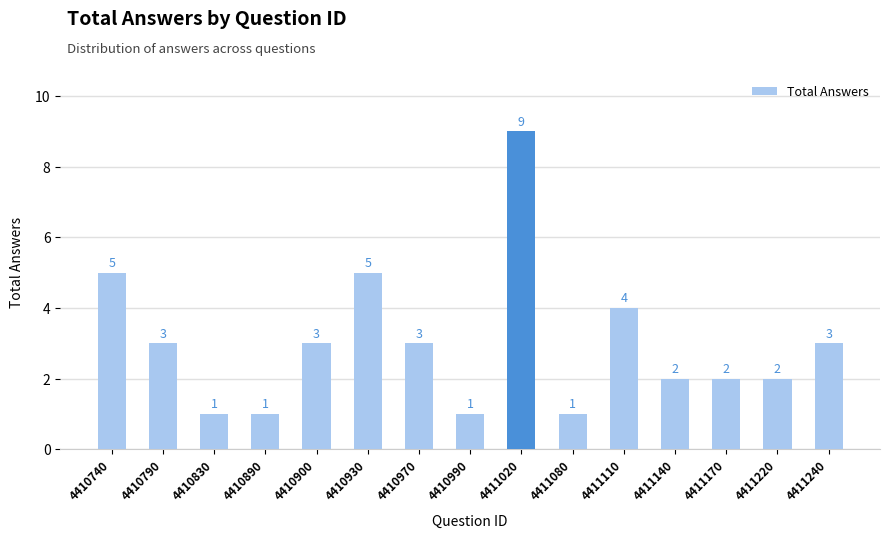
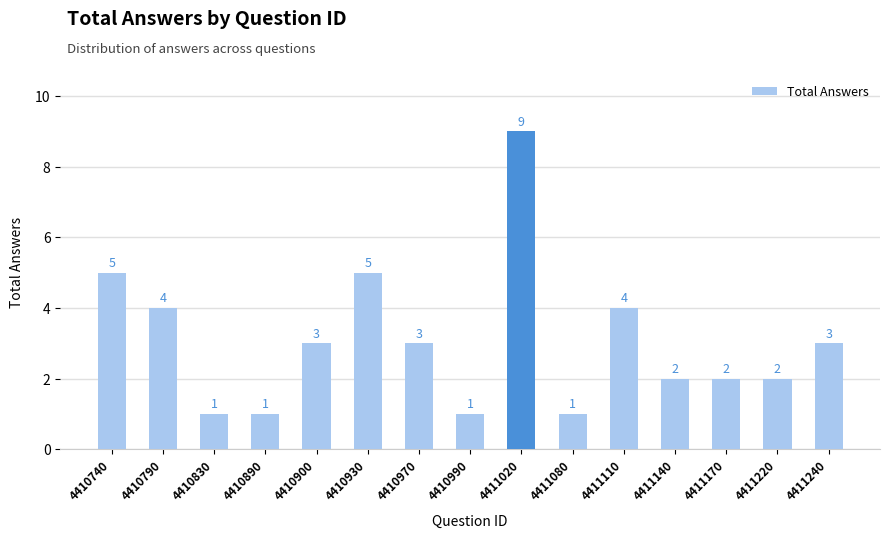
  {
    "4410740": 5,
-   "4410790": 3,
+   "4410790": 4,
    "4410830": 1,
    "4410890": 1,
    "4410900": 3,
    "4410930": 5,
    "4410970": 3,
    "4410990": 1,
    "4411020": 9,
    "4411080": 1,
    "4411110": 4,
    "4411140": 2,
    "4411170": 2,
    "4411220": 2,
    "4411240": 3
  }
